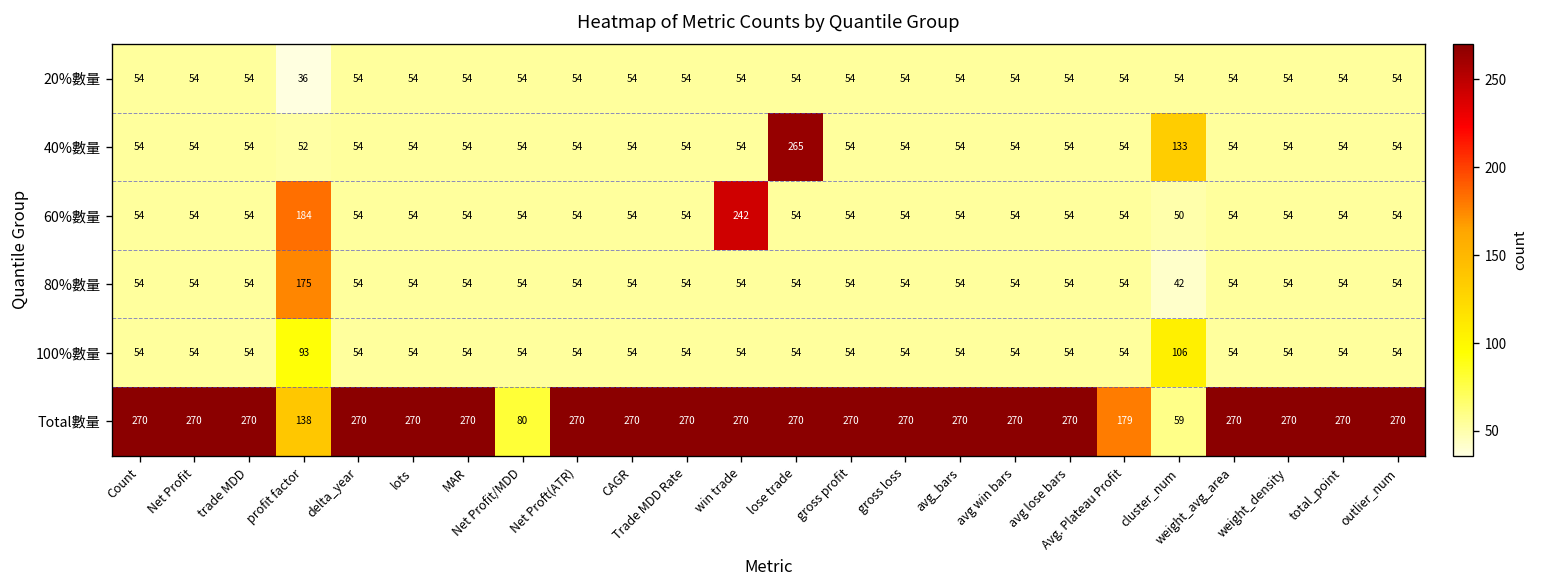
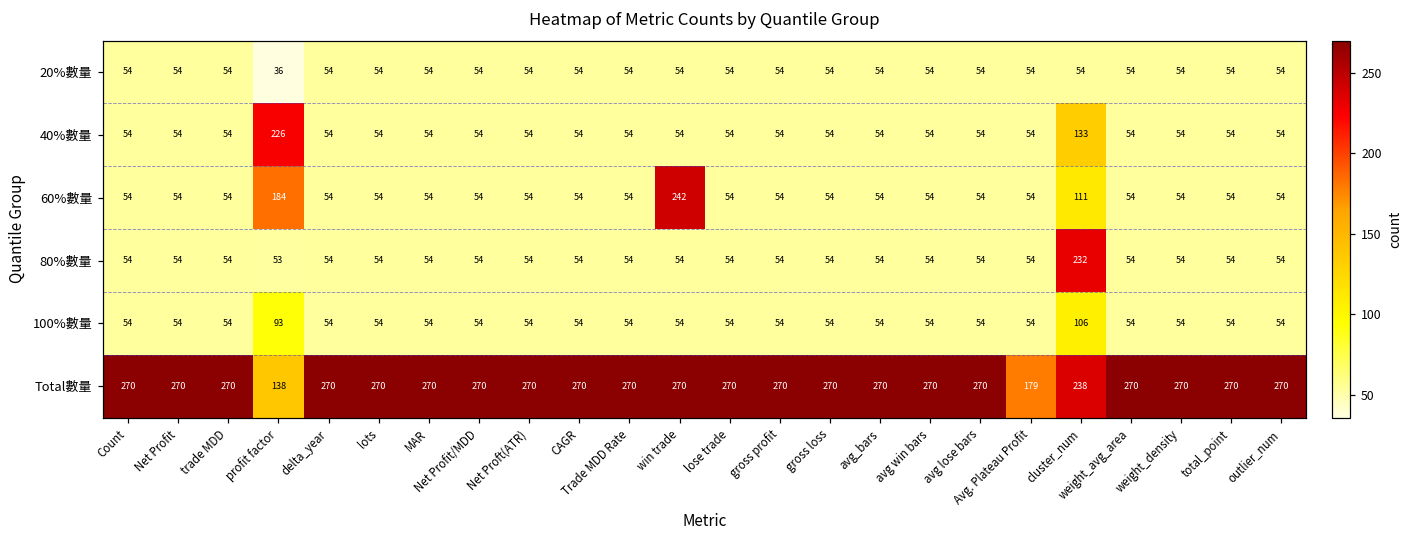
  {
    "20%數量": {
      "Count": 54,
      "Net Profit": 54,
      "trade MDD": 54,
      "profit factor": 36,
      "delta_year": 54,
      "lots": 54,
      "MAR": 54,
      "Net Profit/MDD": 54,
      "Net Proft(ATR)": 54,
      "CAGR": 54,
      "Trade MDD Rate": 54,
      "win trade": 54,
      "lose trade": 54,
      "gross profit": 54,
      "gross loss": 54,
      "avg_bars": 54,
      "avg win bars": 54,
      "avg lose bars": 54,
      "Avg. Plateau Profit": 54,
      "cluster_num": 54,
      "weight_avg_area": 54,
      "weight_density": 54,
      "total_point": 54,
      "outlier_num": 54
    },
    "40%數量": {
      "Count": 54,
      "Net Profit": 54,
      "trade MDD": 54,
-     "profit factor": 52,
+     "profit factor": 226,
      "delta_year": 54,
      "lots": 54,
      "MAR": 54,
      "Net Profit/MDD": 54,
      "Net Proft(ATR)": 54,
      "CAGR": 54,
      "Trade MDD Rate": 54,
      "win trade": 54,
-     "lose trade": 265,
+     "lose trade": 54,
      "gross profit": 54,
      "gross loss": 54,
      "avg_bars": 54,
      "avg win bars": 54,
      "avg lose bars": 54,
      "Avg. Plateau Profit": 54,
      "cluster_num": 133,
      "weight_avg_area": 54,
      "weight_density": 54,
      "total_point": 54,
      "outlier_num": 54
    },
    "60%數量": {
      "Count": 54,
      "Net Profit": 54,
      "trade MDD": 54,
      "profit factor": 184,
      "delta_year": 54,
      "lots": 54,
      "MAR": 54,
      "Net Profit/MDD": 54,
      "Net Proft(ATR)": 54,
      "CAGR": 54,
      "Trade MDD Rate": 54,
      "win trade": 242,
      "lose trade": 54,
      "gross profit": 54,
      "gross loss": 54,
      "avg_bars": 54,
      "avg win bars": 54,
      "avg lose bars": 54,
      "Avg. Plateau Profit": 54,
-     "cluster_num": 50,
+     "cluster_num": 111,
      "weight_avg_area": 54,
      "weight_density": 54,
      "total_point": 54,
      "outlier_num": 54
    },
    "80%數量": {
      "Count": 54,
      "Net Profit": 54,
      "trade MDD": 54,
-     "profit factor": 175,
+     "profit factor": 53,
      "delta_year": 54,
      "lots": 54,
      "MAR": 54,
      "Net Profit/MDD": 54,
      "Net Proft(ATR)": 54,
      "CAGR": 54,
      "Trade MDD Rate": 54,
      "win trade": 54,
      "lose trade": 54,
      "gross profit": 54,
      "gross loss": 54,
      "avg_bars": 54,
      "avg win bars": 54,
      "avg lose bars": 54,
      "Avg. Plateau Profit": 54,
-     "cluster_num": 42,
+     "cluster_num": 232,
      "weight_avg_area": 54,
      "weight_density": 54,
      "total_point": 54,
      "outlier_num": 54
    },
    "100%數量": {
      "Count": 54,
      "Net Profit": 54,
      "trade MDD": 54,
      "profit factor": 93,
      "delta_year": 54,
      "lots": 54,
      "MAR": 54,
      "Net Profit/MDD": 54,
      "Net Proft(ATR)": 54,
      "CAGR": 54,
      "Trade MDD Rate": 54,
      "win trade": 54,
      "lose trade": 54,
      "gross profit": 54,
      "gross loss": 54,
      "avg_bars": 54,
      "avg win bars": 54,
      "avg lose bars": 54,
      "Avg. Plateau Profit": 54,
      "cluster_num": 106,
      "weight_avg_area": 54,
      "weight_density": 54,
      "total_point": 54,
      "outlier_num": 54
    },
    "Total數量": {
      "Count": 270,
      "Net Profit": 270,
      "trade MDD": 270,
      "profit factor": 138,
      "delta_year": 270,
      "lots": 270,
      "MAR": 270,
-     "Net Profit/MDD": 80,
+     "Net Profit/MDD": 270,
      "Net Proft(ATR)": 270,
      "CAGR": 270,
      "Trade MDD Rate": 270,
      "win trade": 270,
      "lose trade": 270,
      "gross profit": 270,
      "gross loss": 270,
      "avg_bars": 270,
      "avg win bars": 270,
      "avg lose bars": 270,
      "Avg. Plateau Profit": 179,
-     "cluster_num": 59,
+     "cluster_num": 238,
      "weight_avg_area": 270,
      "weight_density": 270,
      "total_point": 270,
      "outlier_num": 270
    }
  }
